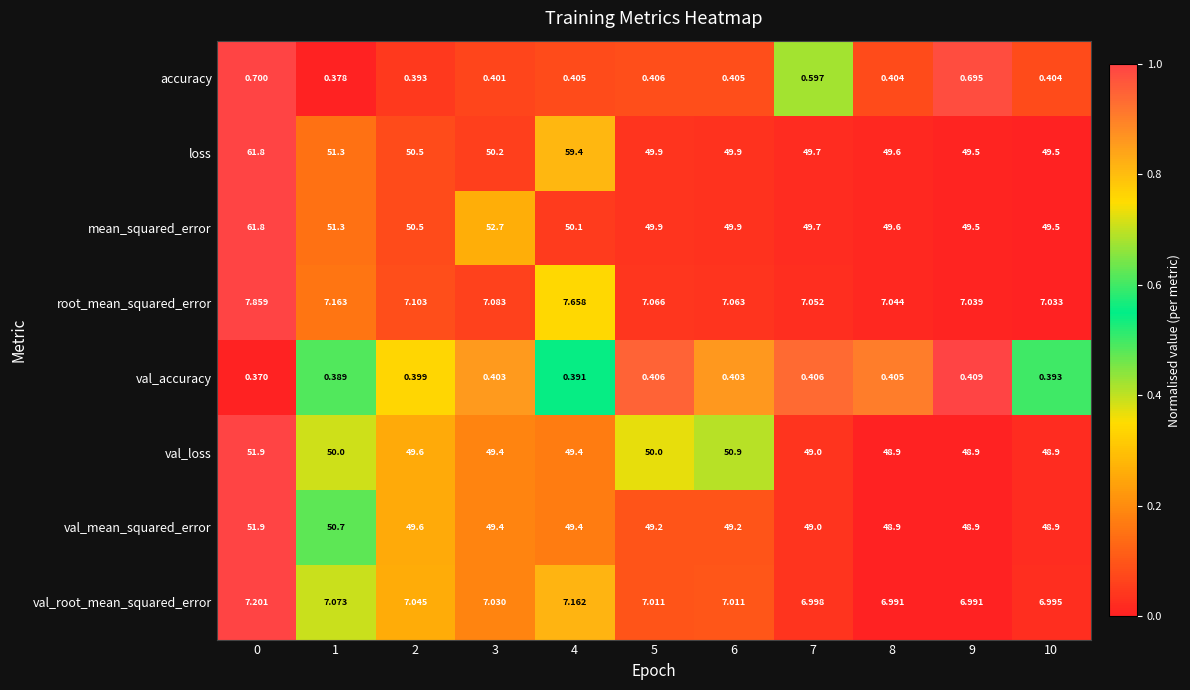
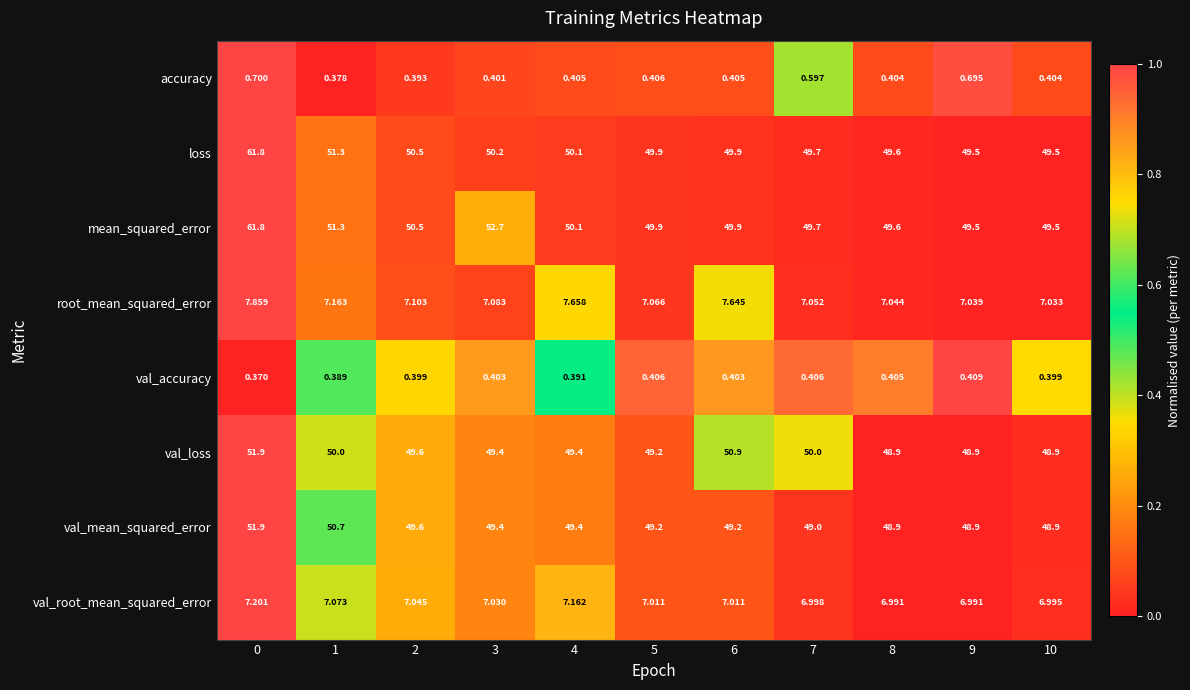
  {
    "accuracy": {
      "0": 0.700,
      "1": 0.378,
      "2": 0.393,
      "3": 0.401,
      "4": 0.405,
      "5": 0.406,
      "6": 0.405,
      "7": 0.597,
      "8": 0.404,
      "9": 0.695,
      "10": 0.404
    },
    "loss": {
      "0": 61.8,
      "1": 51.3,
      "2": 50.5,
      "3": 50.2,
-     "4": 59.4,
+     "4": 50.1,
      "5": 49.9,
      "6": 49.9,
      "7": 49.7,
      "8": 49.6,
      "9": 49.5,
      "10": 49.5
    },
    "mean_squared_error": {
      "0": 61.8,
      "1": 51.3,
      "2": 50.5,
      "3": 52.7,
      "4": 50.1,
      "5": 49.9,
      "6": 49.9,
      "7": 49.7,
      "8": 49.6,
      "9": 49.5,
      "10": 49.5
    },
    "root_mean_squared_error": {
      "0": 7.859,
      "1": 7.163,
      "2": 7.103,
      "3": 7.083,
      "4": 7.658,
      "5": 7.066,
-     "6": 7.063,
+     "6": 7.645,
      "7": 7.052,
      "8": 7.044,
      "9": 7.039,
      "10": 7.033
    },
    "val_accuracy": {
      "0": 0.370,
      "1": 0.389,
      "2": 0.399,
      "3": 0.403,
      "4": 0.391,
      "5": 0.406,
      "6": 0.403,
      "7": 0.406,
      "8": 0.405,
      "9": 0.409,
-     "10": 0.393
+     "10": 0.399
    },
    "val_loss": {
      "0": 51.9,
      "1": 50.0,
      "2": 49.6,
      "3": 49.4,
      "4": 49.4,
-     "5": 50.0,
+     "5": 49.2,
      "6": 50.9,
-     "7": 49.0,
+     "7": 50.0,
      "8": 48.9,
      "9": 48.9,
      "10": 48.9
    },
    "val_mean_squared_error": {
      "0": 51.9,
      "1": 50.7,
      "2": 49.6,
      "3": 49.4,
      "4": 49.4,
      "5": 49.2,
      "6": 49.2,
      "7": 49.0,
      "8": 48.9,
      "9": 48.9,
      "10": 48.9
    },
    "val_root_mean_squared_error": {
      "0": 7.201,
      "1": 7.073,
      "2": 7.045,
      "3": 7.030,
      "4": 7.162,
      "5": 7.011,
      "6": 7.011,
      "7": 6.998,
      "8": 6.991,
      "9": 6.991,
      "10": 6.995
    }
  }
